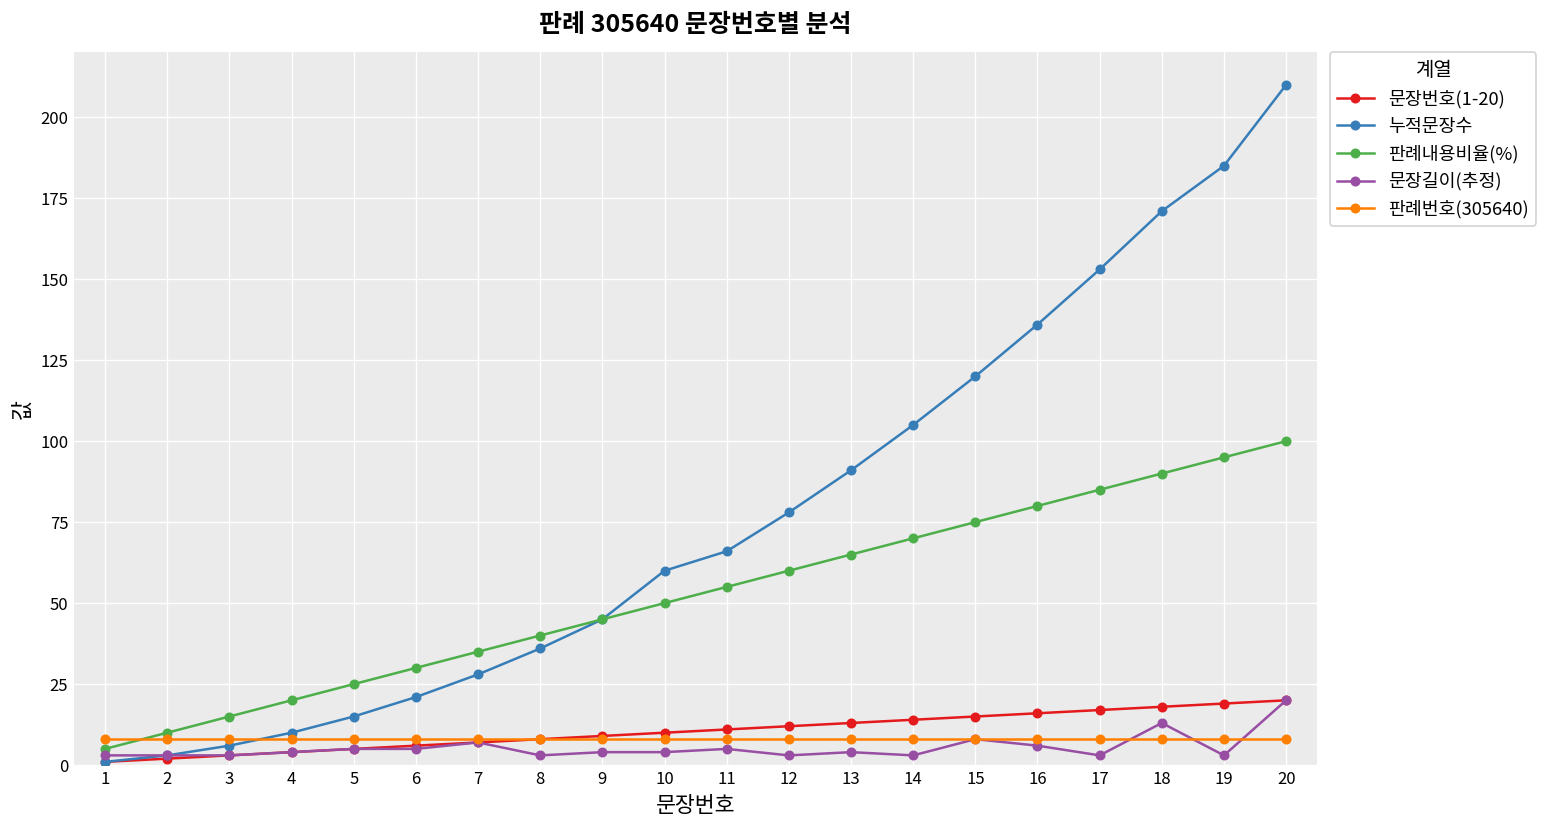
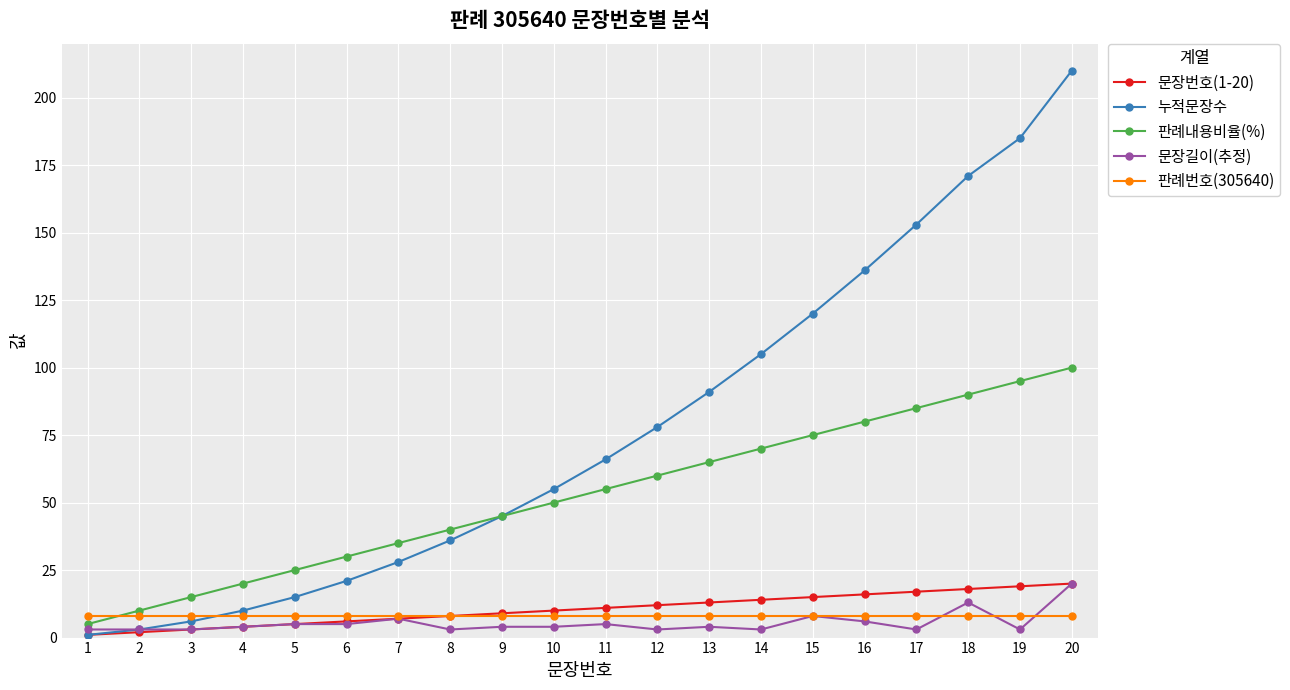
  {
    "문장번호(1-20)": {
      "2": 2,
      "6": 6,
      "9": 9,
      "10": 10,
      "11": 11,
      "12": 12,
      "13": 13,
      "14": 14,
      "15": 15,
      "16": 16,
      "17": 17,
      "18": 18,
      "19": 19
    },
    "누적문장수": {
      "3": 6,
      "4": 10,
      "5": 15,
      "6": 21,
      "7": 28,
      "8": 36,
-     "10": 60,
+     "10": 55,
      "11": 66,
      "12": 78,
      "13": 91,
      "14": 105,
      "15": 120,
      "16": 136,
      "17": 153,
      "18": 171,
      "19": 185,
      "20": 210
    },
    "판례내용비율(%)": {
      "1": 5,
      "2": 10,
      "3": 15,
      "4": 20,
      "5": 25,
      "6": 30,
      "7": 35,
      "8": 40,
      "10": 50,
      "11": 55,
      "12": 60,
      "13": 65,
      "14": 70,
      "15": 75,
      "16": 80,
      "17": 85,
      "18": 90,
      "19": 95,
      "20": 100
    },
    "문장길이(추정)": {
      "1": 3,
      "6": 5,
      "8": 3,
      "9": 4,
      "10": 4,
      "11": 5,
      "12": 3,
      "13": 4,
      "14": 3,
      "16": 6,
      "17": 3,
      "18": 13,
      "19": 3
    },
    "판례번호(305640)": {
      "1": 8,
      "2": 8,
      "3": 8,
      "4": 8,
      "5": 8,
      "6": 8,
      "7": 8,
      "9": 8,
      "10": 8,
      "11": 8,
      "12": 8,
      "13": 8,
      "14": 8,
      "16": 8,
      "17": 8,
      "18": 8,
      "19": 8,
      "20": 8
    }
  }
